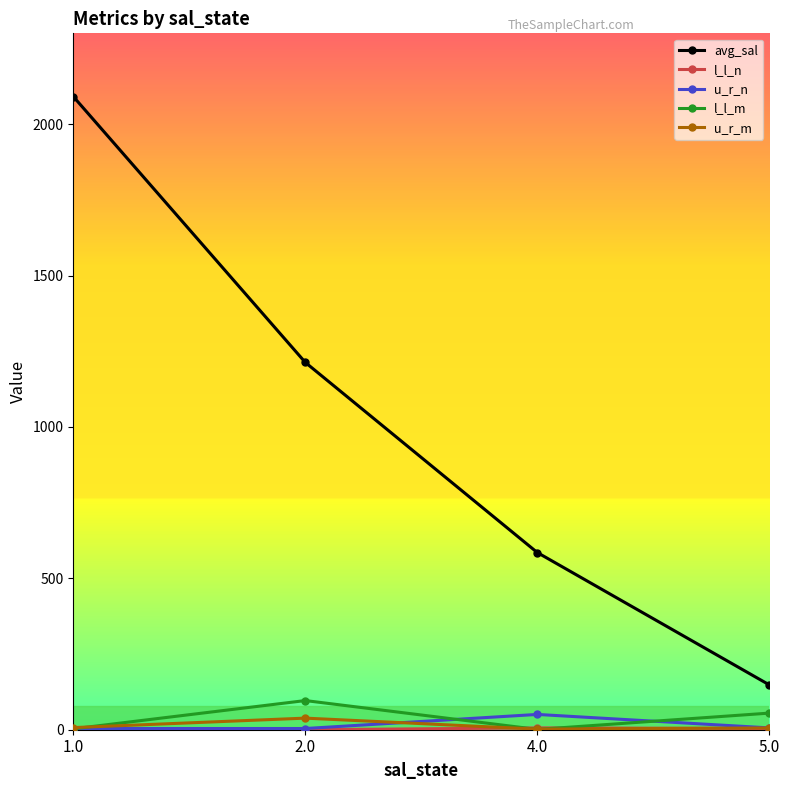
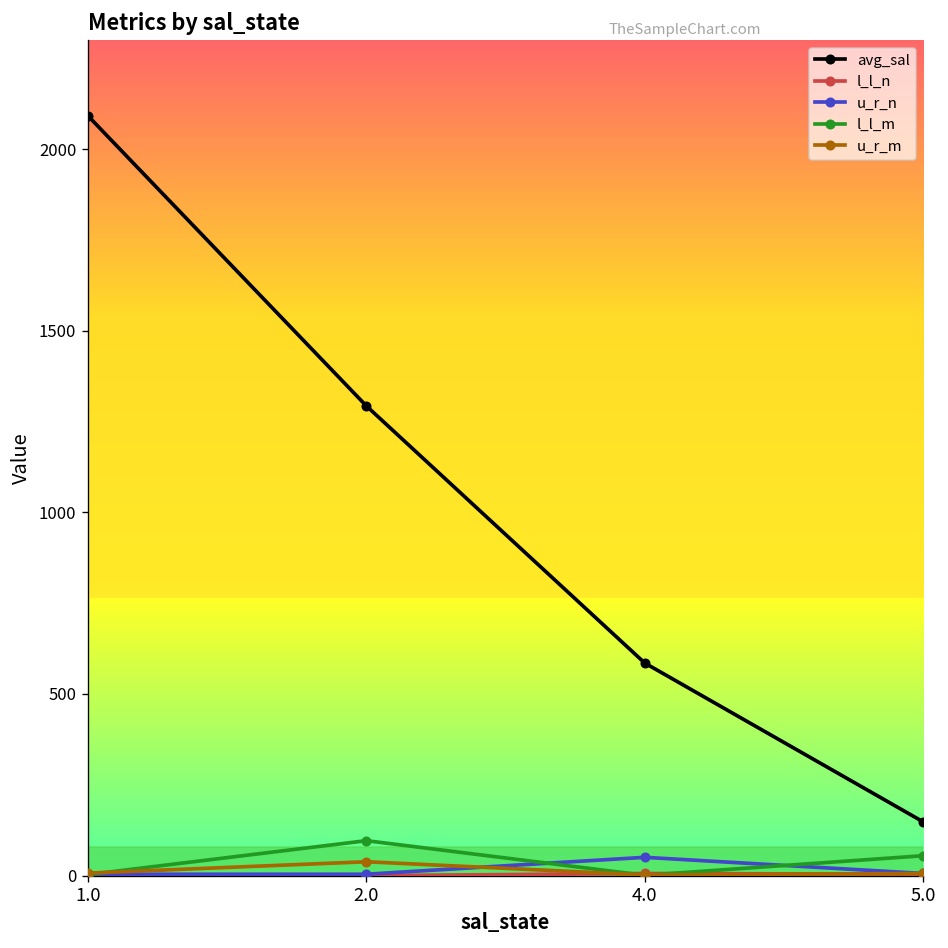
  {
    "avg_sal": {
      "1.0": 2090,
-     "2.0": 1210,
+     "2.0": 1290,
      "4.0": 590,
      "5.0": 150
    },
    "l_l_m": {
      "2.0": 100
    }
  }
